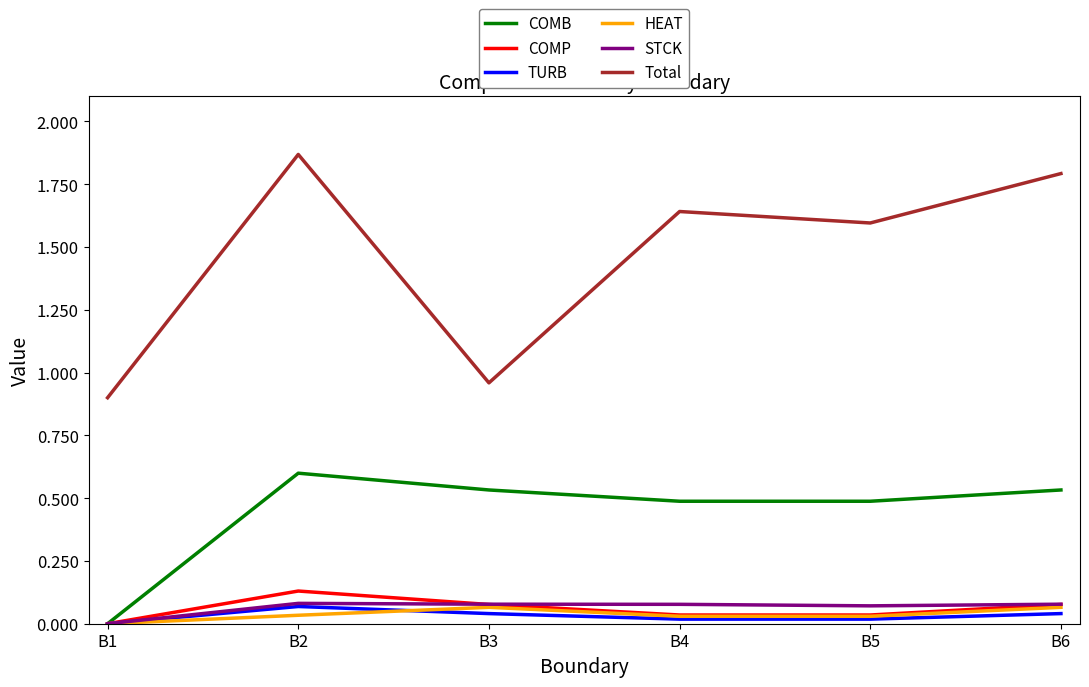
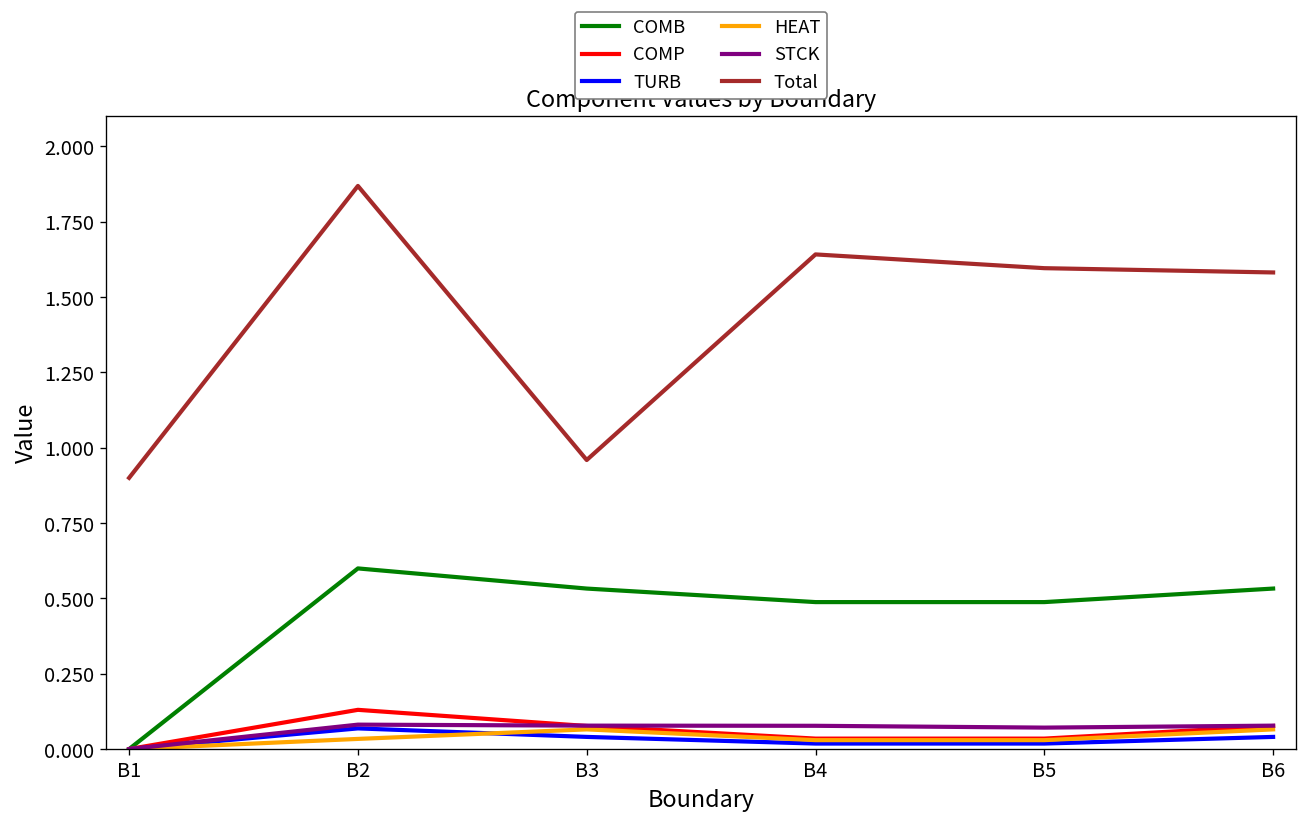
  {
    "COMB": {
      "B2": 0.60,
      "B3": 0.53,
      "B4": 0.49,
      "B5": 0.49,
      "B6": 0.53
    },
    "COMP": {
      "B2": 0.13
    },
    "TURB": {
      "B2": 0.07,
      "B3": 0.04,
      "B4": 0.02,
      "B5": 0.02,
      "B6": 0.04
    },
    "HEAT": {
      "B2": 0.03,
      "B3": 0.07,
      "B6": 0.07
    },
    "STCK": {
      "B2": 0.08,
      "B4": 0.08,
      "B5": 0.07
    },
    "Total": {
      "B1": 0.90,
      "B2": 1.87,
      "B3": 0.96,
      "B4": 1.64,
      "B5": 1.60,
-     "B6": 1.79
+     "B6": 1.58
    }
  }
